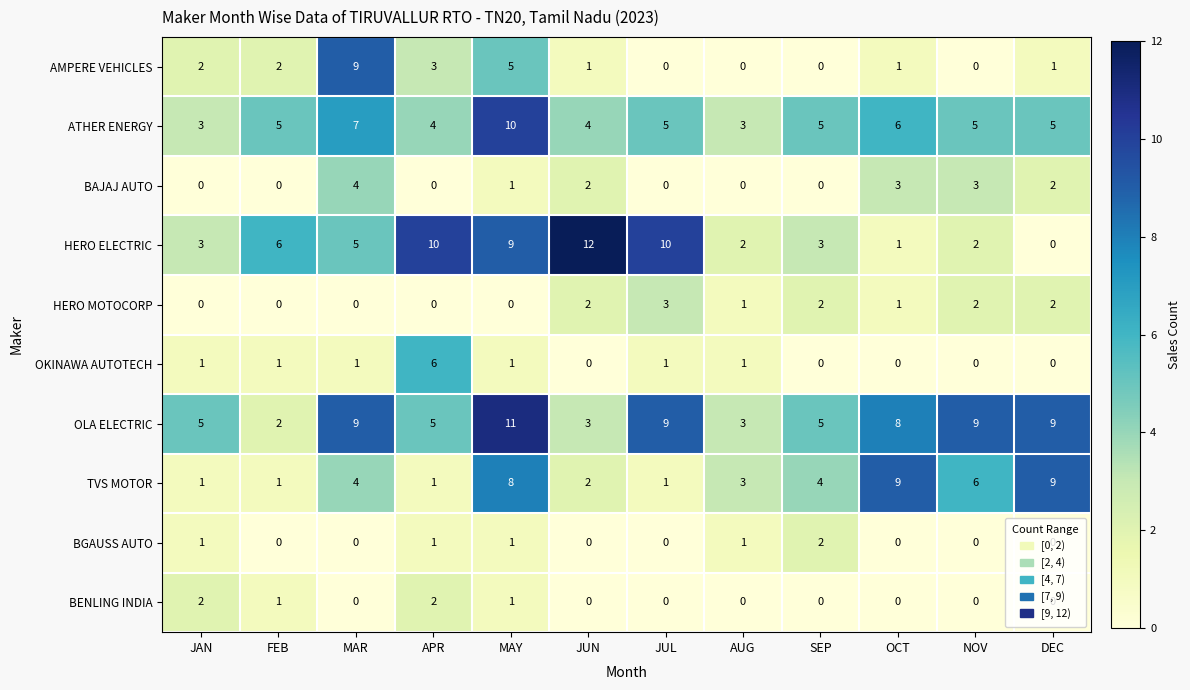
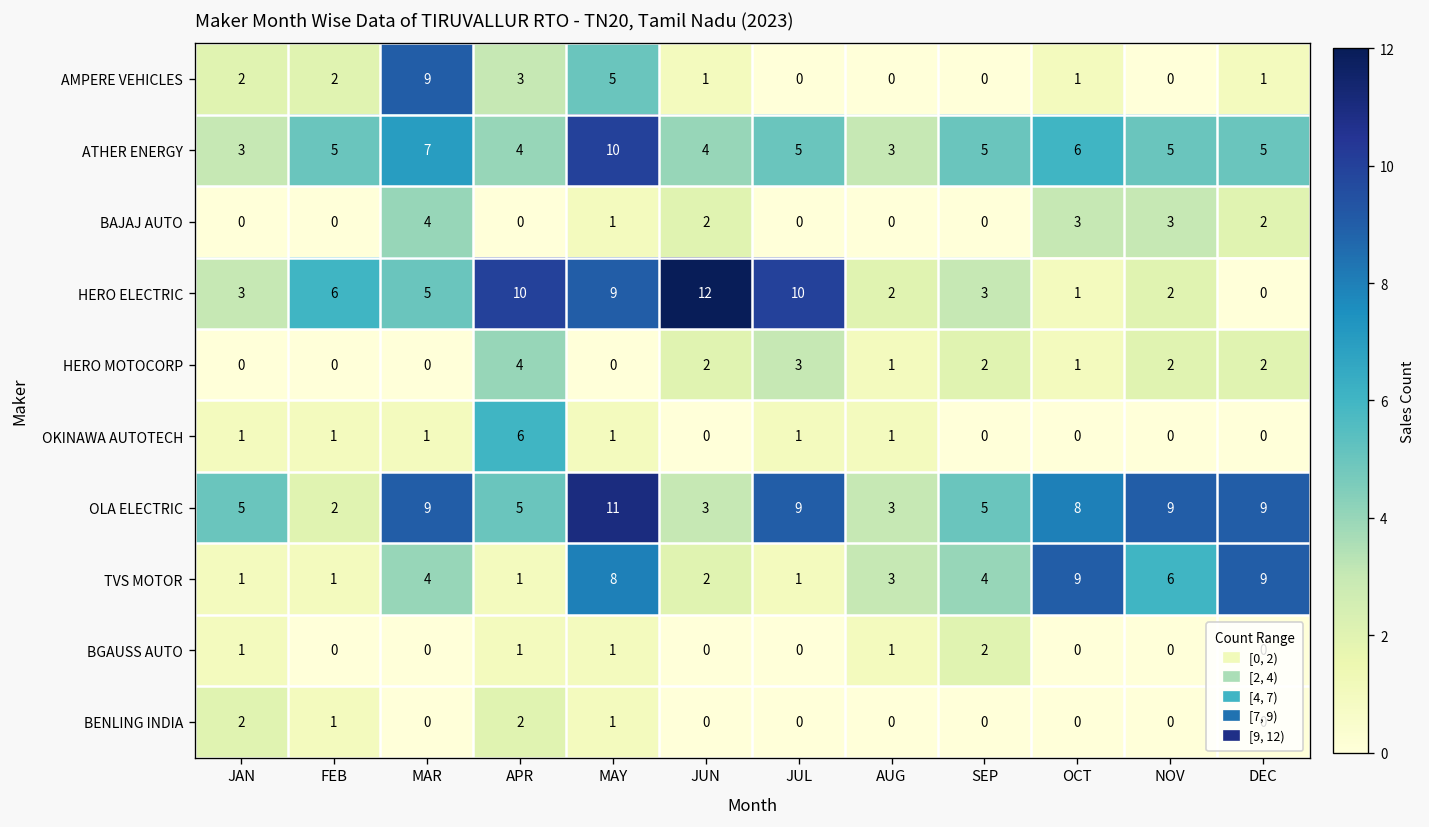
  {
    "AMPERE VEHICLES": {
      "JAN": 2,
      "FEB": 2,
      "MAR": 9,
      "APR": 3,
      "MAY": 5,
      "JUN": 1,
      "JUL": 0,
      "AUG": 0,
      "SEP": 0,
      "OCT": 1,
      "NOV": 0,
      "DEC": 1
    },
    "ATHER ENERGY": {
      "JAN": 3,
      "FEB": 5,
      "MAR": 7,
      "APR": 4,
      "MAY": 10,
      "JUN": 4,
      "JUL": 5,
      "AUG": 3,
      "SEP": 5,
      "OCT": 6,
      "NOV": 5,
      "DEC": 5
    },
    "BAJAJ AUTO": {
      "JAN": 0,
      "FEB": 0,
      "MAR": 4,
      "APR": 0,
      "MAY": 1,
      "JUN": 2,
      "JUL": 0,
      "AUG": 0,
      "SEP": 0,
      "OCT": 3,
      "NOV": 3,
      "DEC": 2
    },
    "HERO ELECTRIC": {
      "JAN": 3,
      "FEB": 6,
      "MAR": 5,
      "APR": 10,
      "MAY": 9,
      "JUN": 12,
      "JUL": 10,
      "AUG": 2,
      "SEP": 3,
      "OCT": 1,
      "NOV": 2,
      "DEC": 0
    },
    "HERO MOTOCORP": {
      "JAN": 0,
      "FEB": 0,
      "MAR": 0,
-     "APR": 0,
+     "APR": 4,
      "MAY": 0,
      "JUN": 2,
      "JUL": 3,
      "AUG": 1,
      "SEP": 2,
      "OCT": 1,
      "NOV": 2,
      "DEC": 2
    },
    "OKINAWA AUTOTECH": {
      "JAN": 1,
      "FEB": 1,
      "MAR": 1,
      "APR": 6,
      "MAY": 1,
      "JUN": 0,
      "JUL": 1,
      "AUG": 1,
      "SEP": 0,
      "OCT": 0,
      "NOV": 0,
      "DEC": 0
    },
    "OLA ELECTRIC": {
      "JAN": 5,
      "FEB": 2,
      "MAR": 9,
      "APR": 5,
      "MAY": 11,
      "JUN": 3,
      "JUL": 9,
      "AUG": 3,
      "SEP": 5,
      "OCT": 8,
      "NOV": 9,
      "DEC": 9
    },
    "TVS MOTOR": {
      "JAN": 1,
      "FEB": 1,
      "MAR": 4,
      "APR": 1,
      "MAY": 8,
      "JUN": 2,
      "JUL": 1,
      "AUG": 3,
      "SEP": 4,
      "OCT": 9,
      "NOV": 6,
      "DEC": 9
    },
    "BGAUSS AUTO": {
      "JAN": 1,
      "FEB": 0,
      "MAR": 0,
      "APR": 1,
      "MAY": 1,
      "JUN": 0,
      "JUL": 0,
      "AUG": 1,
      "SEP": 2,
      "OCT": 0,
      "NOV": 0
    },
    "BENLING INDIA": {
      "JAN": 2,
      "FEB": 1,
      "MAR": 0,
      "APR": 2,
      "MAY": 1,
      "JUN": 0,
      "JUL": 0,
      "AUG": 0,
      "SEP": 0,
      "OCT": 0,
      "NOV": 0
    }
  }
